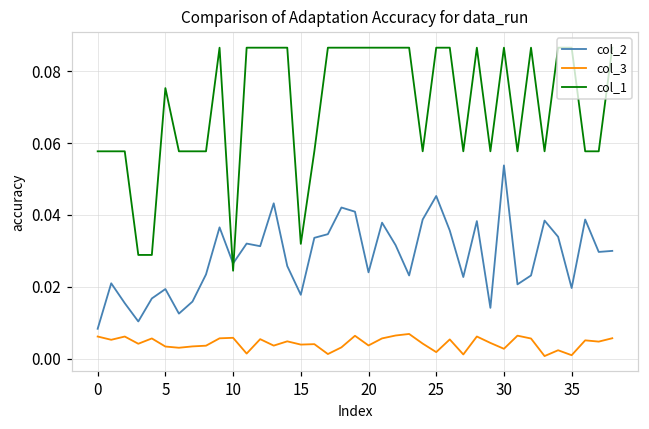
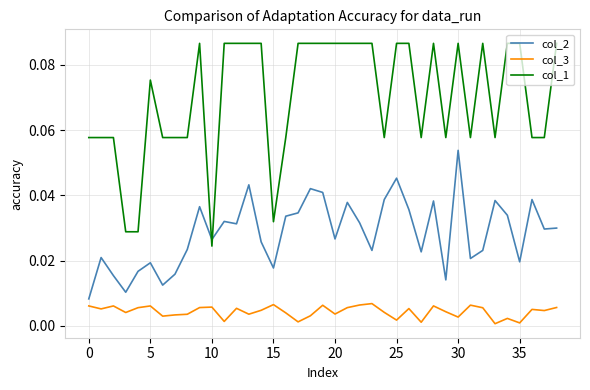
  {
    "col_2": {
      "0": 0.008,
      "5": 0.019,
      "10": 0.026,
      "15": 0.018,
-     "20": 0.024,
+     "20": 0.027,
      "25": 0.045,
      "30": 0.054,
      "35": 0.020
    },
    "col_3": {
      "0": 0.006,
-     "5": 0.003,
+     "5": 0.006,
      "10": 0.006,
-     "15": 0.004,
+     "15": 0.007,
      "20": 0.004,
      "25": 0.002,
      "30": 0.003,
      "35": 0.001
    },
    "col_1": {
      "0": 0.058,
      "5": 0.075,
      "10": 0.024,
      "15": 0.032,
      "20": 0.087,
      "25": 0.087,
      "30": 0.087
    }
  }
